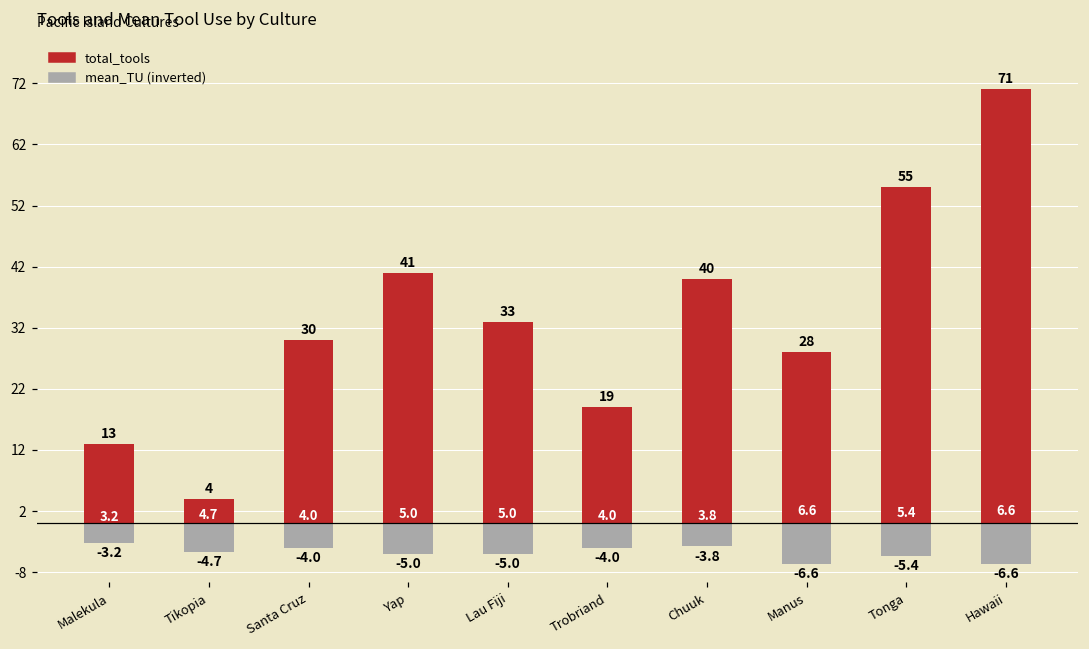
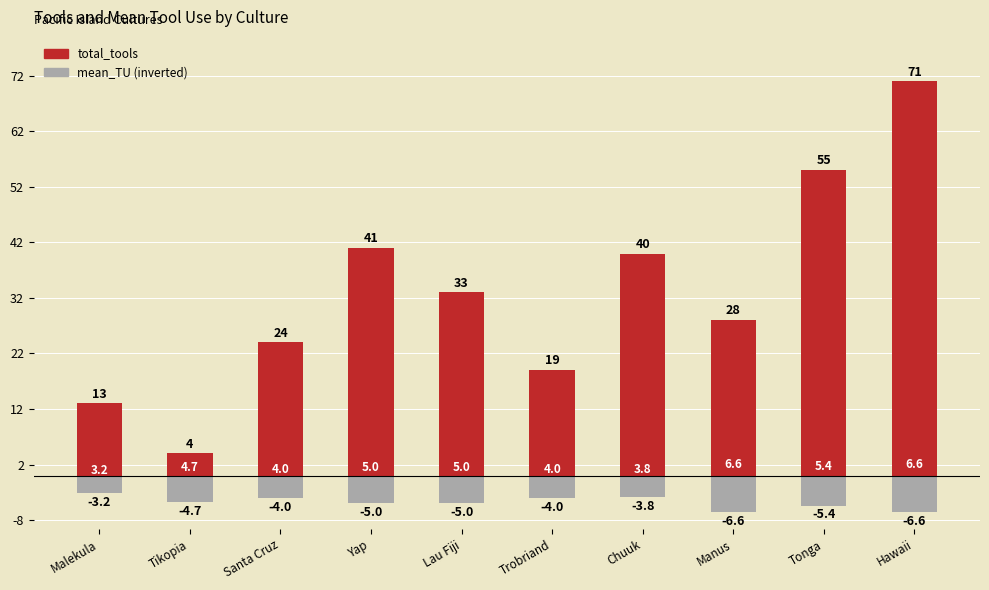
  {
    "total_tools": {
      "Malekula": 13,
      "Tikopia": 4,
-     "Santa Cruz": 30,
+     "Santa Cruz": 24,
      "Yap": 41,
      "Lau Fiji": 33,
      "Trobriand": 19,
      "Chuuk": 40,
      "Manus": 28,
      "Tonga": 55,
      "Hawaii": 71
    }
  }
